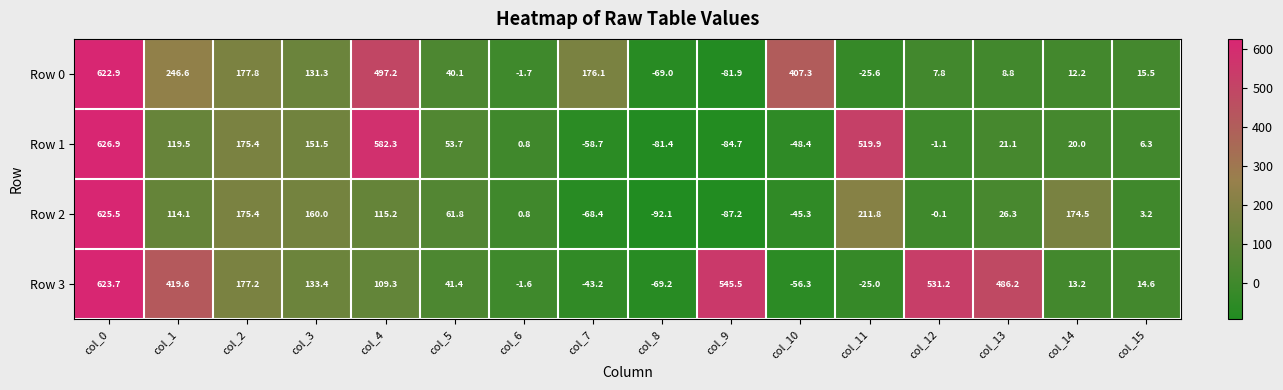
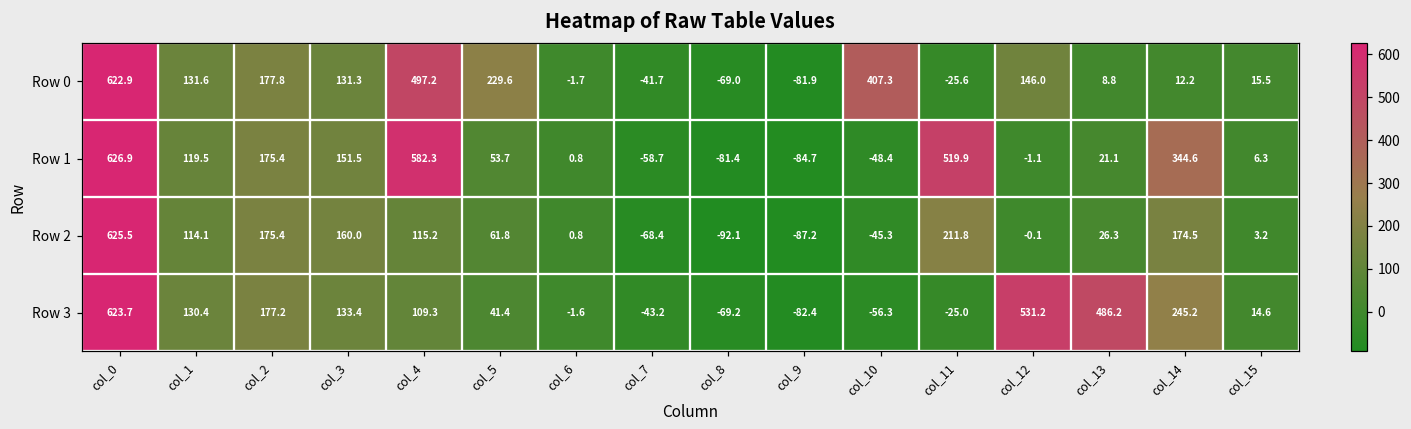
  {
    "Row 0": {
      "col_0": 622.9,
-     "col_1": 246.6,
+     "col_1": 131.6,
      "col_2": 177.8,
      "col_3": 131.3,
      "col_4": 497.2,
-     "col_5": 40.1,
+     "col_5": 229.6,
      "col_6": -1.7,
-     "col_7": 176.1,
+     "col_7": -41.7,
      "col_8": -69.0,
      "col_9": -81.9,
      "col_10": 407.3,
      "col_11": -25.6,
-     "col_12": 7.8,
+     "col_12": 146.0,
      "col_13": 8.8,
      "col_14": 12.2,
      "col_15": 15.5
    },
    "Row 1": {
      "col_0": 626.9,
      "col_1": 119.5,
      "col_2": 175.4,
      "col_3": 151.5,
      "col_4": 582.3,
      "col_5": 53.7,
      "col_6": 0.8,
      "col_7": -58.7,
      "col_8": -81.4,
      "col_9": -84.7,
      "col_10": -48.4,
      "col_11": 519.9,
      "col_12": -1.1,
      "col_13": 21.1,
-     "col_14": 20.0,
+     "col_14": 344.6,
      "col_15": 6.3
    },
    "Row 2": {
      "col_0": 625.5,
      "col_1": 114.1,
      "col_2": 175.4,
      "col_3": 160.0,
      "col_4": 115.2,
      "col_5": 61.8,
      "col_6": 0.8,
      "col_7": -68.4,
      "col_8": -92.1,
      "col_9": -87.2,
      "col_10": -45.3,
      "col_11": 211.8,
      "col_12": -0.1,
      "col_13": 26.3,
      "col_14": 174.5,
      "col_15": 3.2
    },
    "Row 3": {
      "col_0": 623.7,
-     "col_1": 419.6,
+     "col_1": 130.4,
      "col_2": 177.2,
      "col_3": 133.4,
      "col_4": 109.3,
      "col_5": 41.4,
      "col_6": -1.6,
      "col_7": -43.2,
      "col_8": -69.2,
-     "col_9": 545.5,
+     "col_9": -82.4,
      "col_10": -56.3,
      "col_11": -25.0,
      "col_12": 531.2,
      "col_13": 486.2,
-     "col_14": 13.2,
+     "col_14": 245.2,
      "col_15": 14.6
    }
  }
